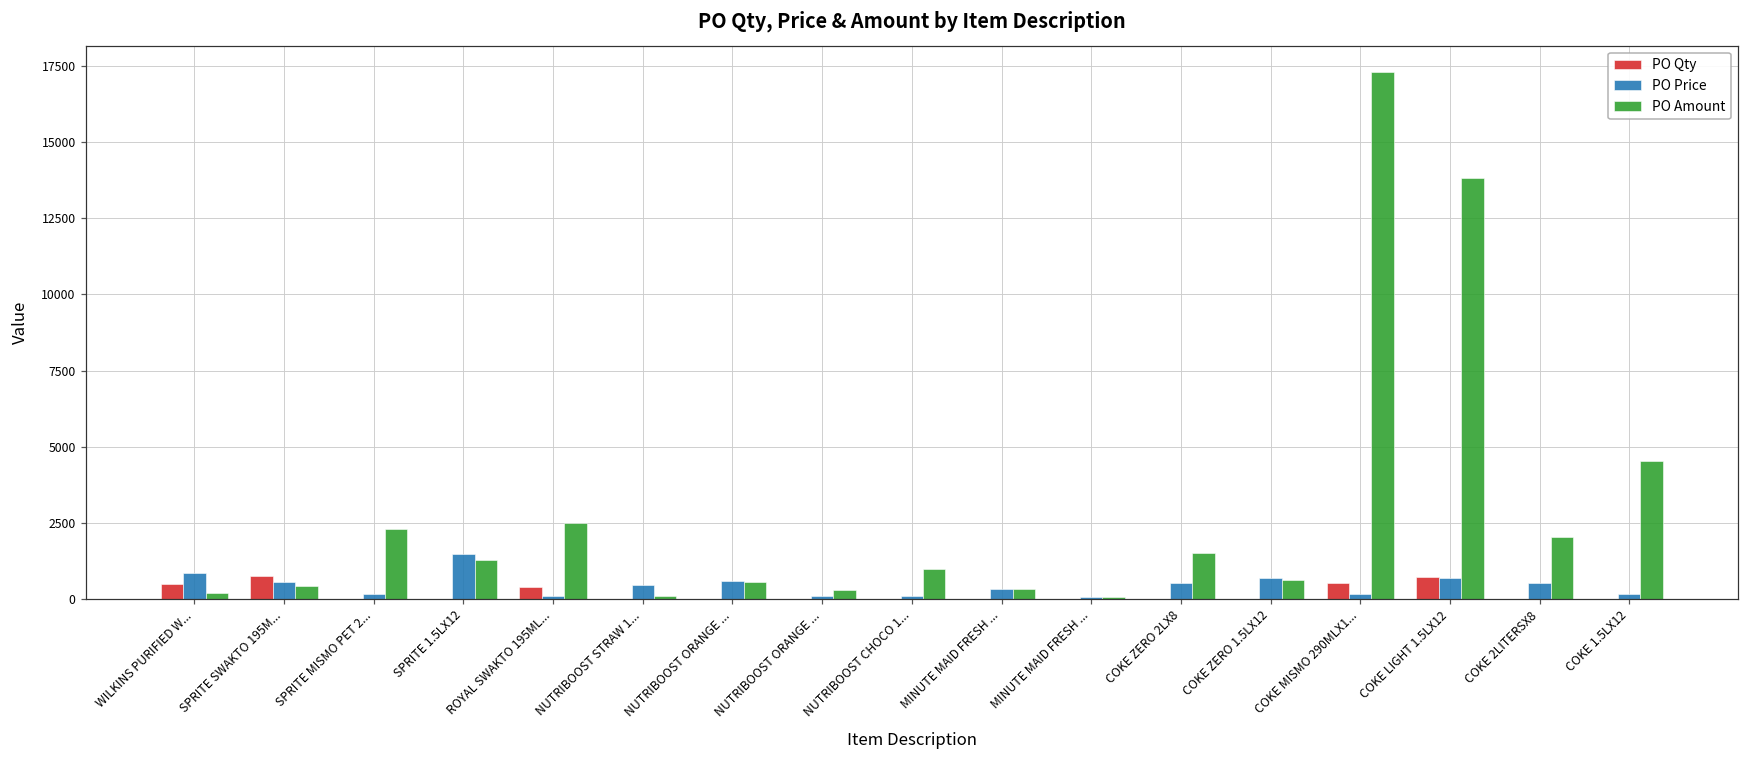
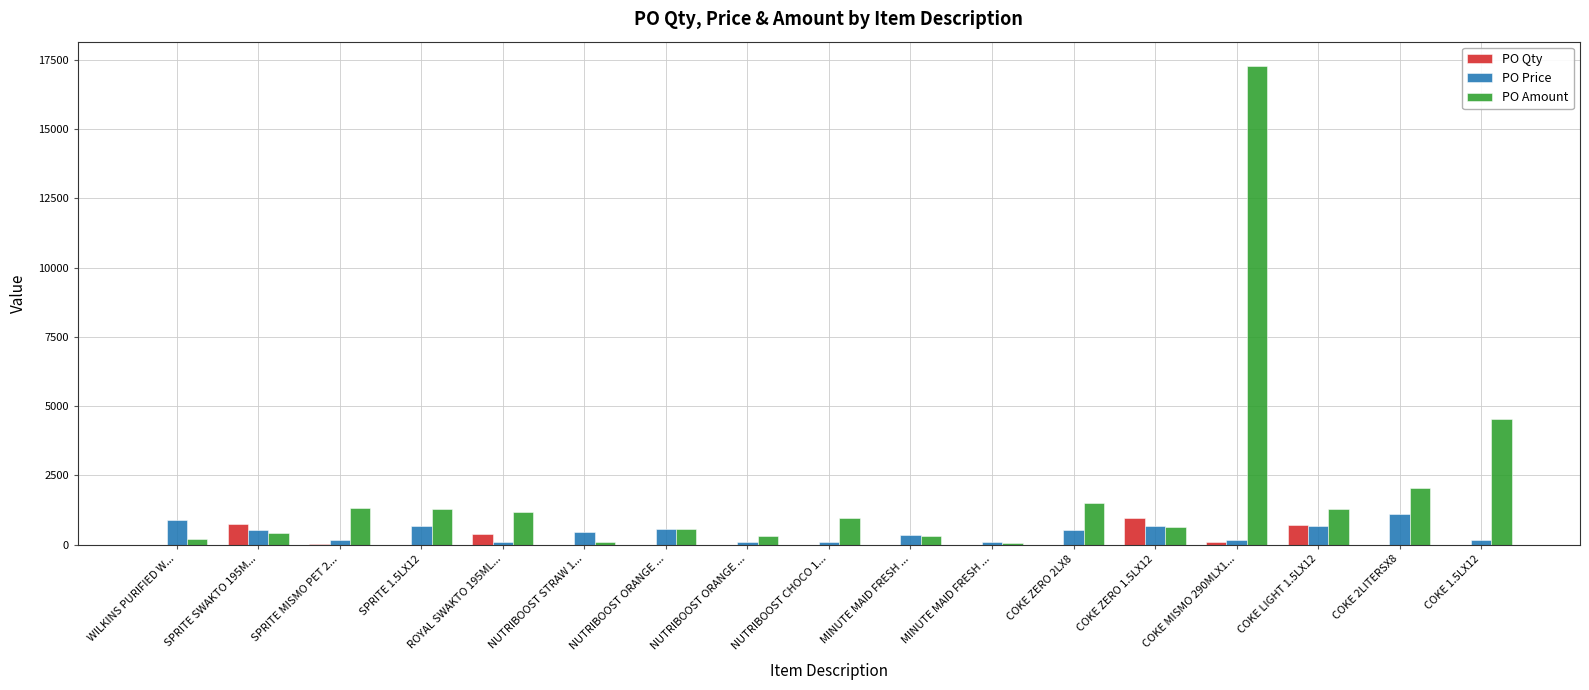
  {
    "PO Qty": {
-     "WILKINS PURIFIED W...": 500,
+     "WILKINS PURIFIED W...": 0,
      "SPRITE SWAKTO 195M...": 800,
      "ROYAL SWAKTO 195ML...": 400,
-     "COKE ZERO 1.5LX12": 0,
-     "COKE MISMO 290MLX1...": 500,
+     "COKE ZERO 1.5LX12": 1000,
+     "COKE MISMO 290MLX1...": 100,
      "COKE LIGHT 1.5LX12": 700
    },
    "PO Price": {
      "WILKINS PURIFIED W...": 900,
      "SPRITE SWAKTO 195M...": 500,
      "SPRITE MISMO PET 2...": 200,
-     "SPRITE 1.5LX12": 1500,
+     "SPRITE 1.5LX12": 700,
      "ROYAL SWAKTO 195ML...": 100,
      "NUTRIBOOST STRAW 1...": 500,
      "NUTRIBOOST CHOCO 1...": 100,
      "COKE ZERO 2LX8": 500,
      "COKE ZERO 1.5LX12": 700,
      "COKE MISMO 290MLX1...": 200,
      "COKE LIGHT 1.5LX12": 700,
-     "COKE 2LITERSX8": 500,
+     "COKE 2LITERSX8": 1100,
      "COKE 1.5LX12": 200
    },
    "PO Amount": {
      "WILKINS PURIFIED W...": 200,
      "SPRITE SWAKTO 195M...": 400,
-     "SPRITE MISMO PET 2...": 2300,
+     "SPRITE MISMO PET 2...": 1300,
      "SPRITE 1.5LX12": 1300,
-     "ROYAL SWAKTO 195ML...": 2500,
+     "ROYAL SWAKTO 195ML...": 1200,
      "NUTRIBOOST STRAW 1...": 100,
      "NUTRIBOOST CHOCO 1...": 1000,
      "COKE ZERO 2LX8": 1500,
      "COKE ZERO 1.5LX12": 600,
      "COKE MISMO 290MLX1...": 17300,
-     "COKE LIGHT 1.5LX12": 13800,
+     "COKE LIGHT 1.5LX12": 1300,
      "COKE 2LITERSX8": 2000,
      "COKE 1.5LX12": 4500
    }
  }
